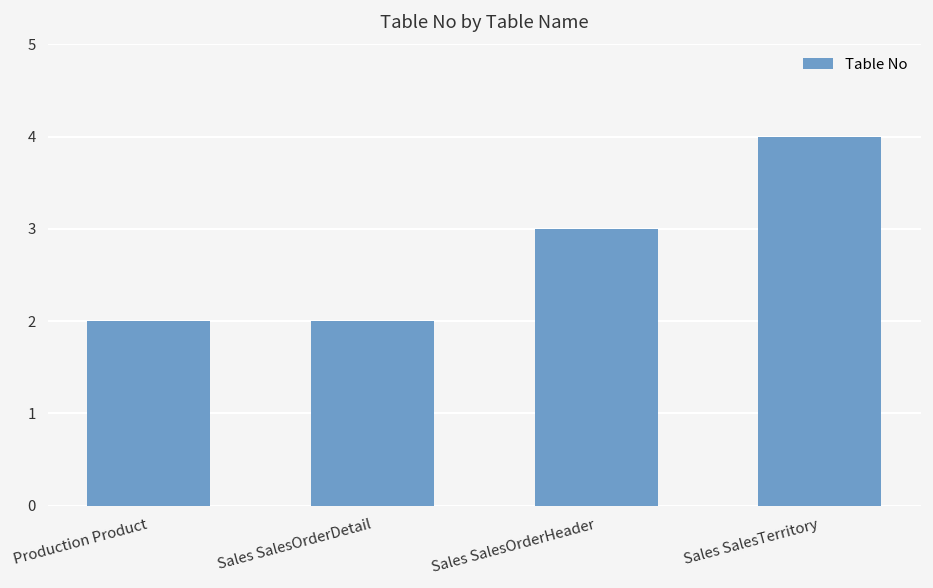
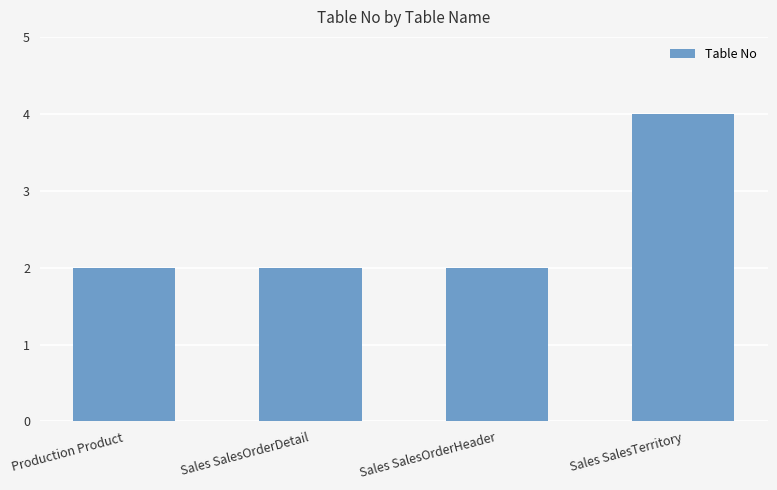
  {
    "Production Product": 2,
    "Sales SalesOrderDetail": 2,
-   "Sales SalesOrderHeader": 3,
+   "Sales SalesOrderHeader": 2,
    "Sales SalesTerritory": 4
  }
